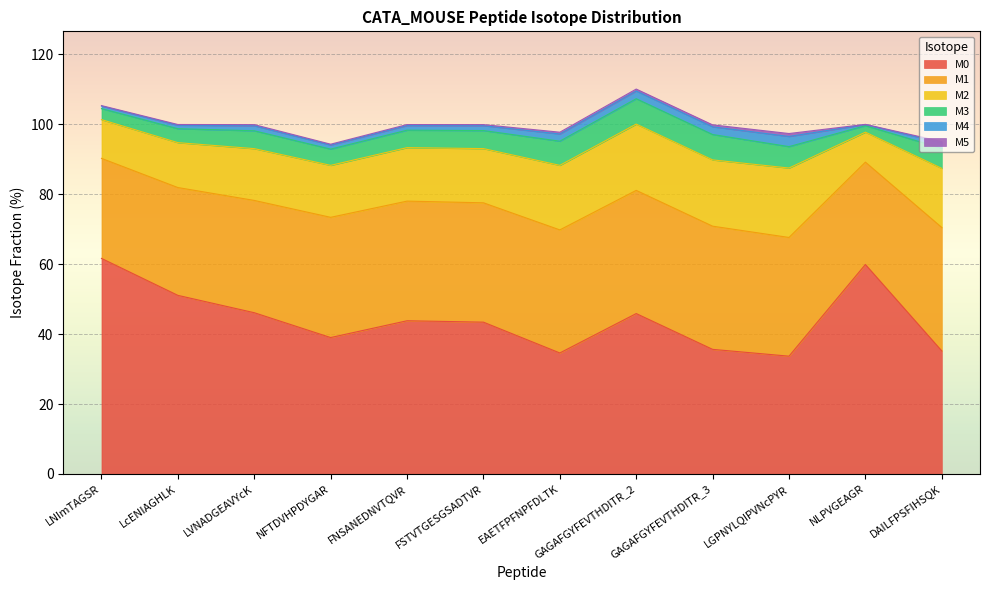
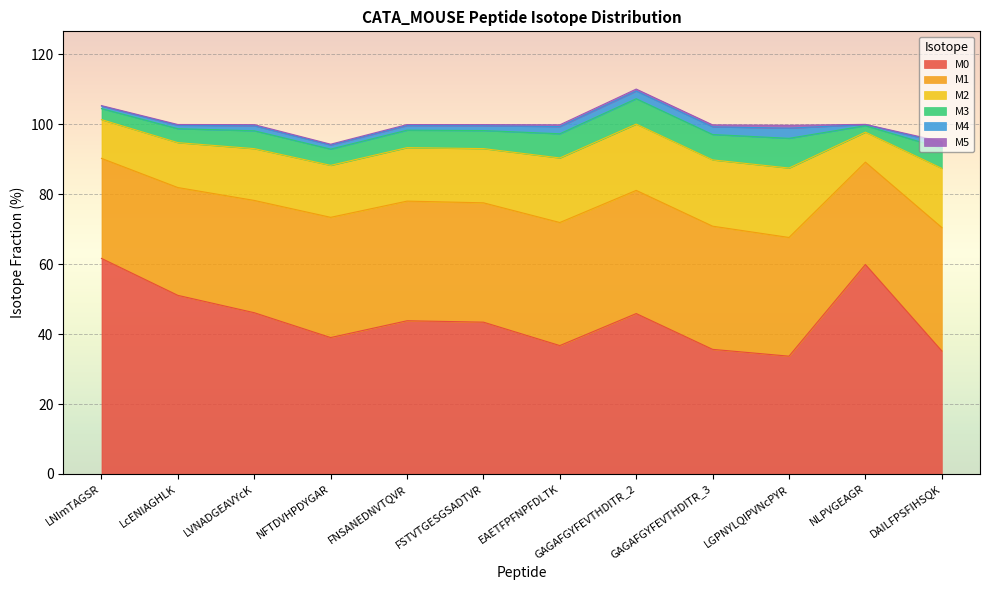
  {
    "M0": {
      "LNImTAGSR": 62,
      "LcENIAGHLK": 51,
      "LVNADGEAVYcK": 46,
      "NFTDVHPDYGAR": 39,
      "FNSANEDNVTQVR": 44,
      "FSTVTGESGSADTVR": 43,
-     "EAETFPFNPFDLTK": 35,
+     "EAETFPFNPFDLTK": 37,
      "GAGAFGYFEVTHDITR_2": 46,
      "GAGAFGYFEVTHDITR_3": 36,
      "LGPNYLQIPVNcPYR": 34,
      "NLPVGEAGR": 60,
      "DAILFPSFIHSQK": 35
    },
    "M3": {
      "LcENIAGHLK": 4,
      "LVNADGEAVYcK": 5,
      "NFTDVHPDYGAR": 5,
      "FNSANEDNVTQVR": 5,
      "FSTVTGESGSADTVR": 5,
      "EAETFPFNPFDLTK": 7,
      "GAGAFGYFEVTHDITR_2": 7,
      "GAGAFGYFEVTHDITR_3": 7,
-     "LGPNYLQIPVNcPYR": 6
+     "LGPNYLQIPVNcPYR": 8
    },
    "M4": {
      "LGPNYLQIPVNcPYR": 3
    },
    "M5": {
      "LGPNYLQIPVNcPYR": 1
    }
  }
